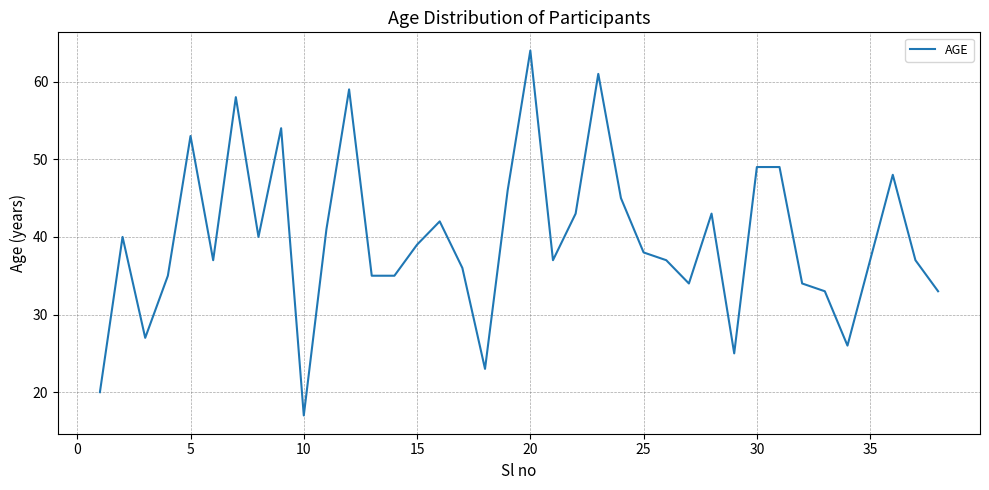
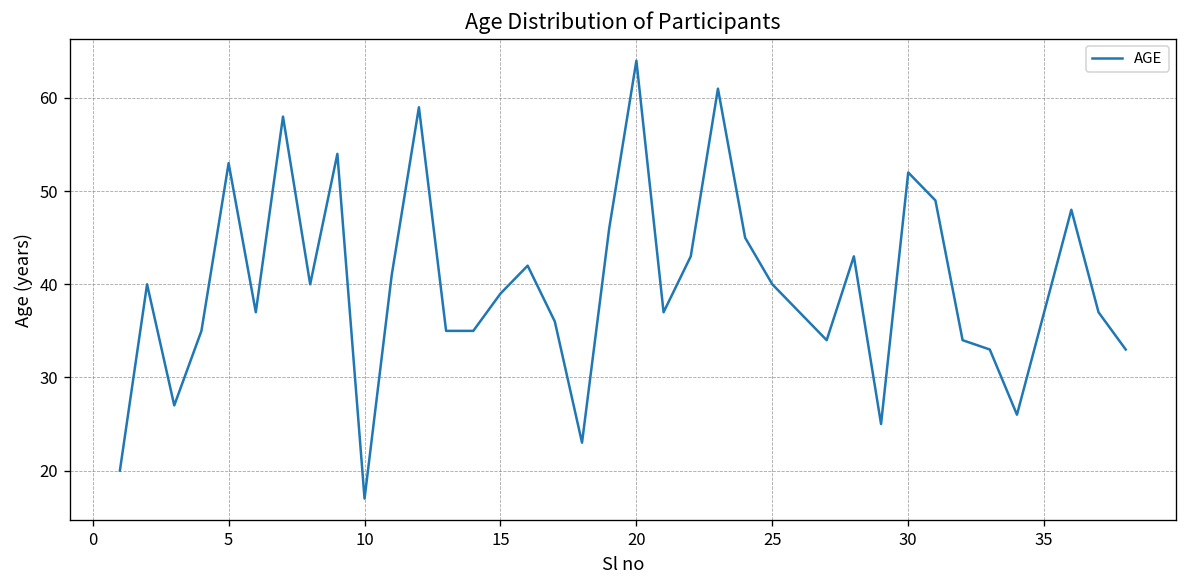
  {
    "5": 53,
    "10": 17,
    "15": 39,
    "20": 64,
-   "25": 38,
-   "30": 49
+   "25": 40,
+   "30": 52
  }
